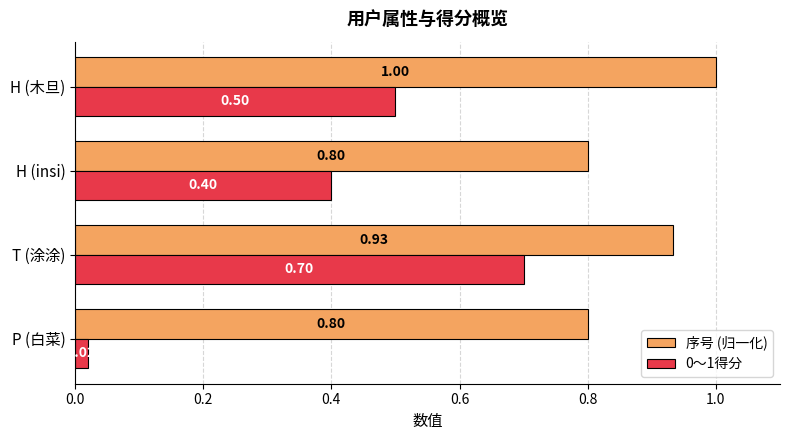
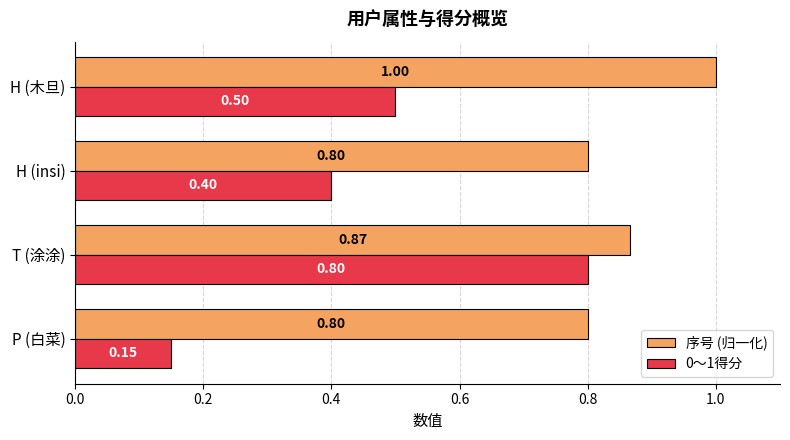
  {
    "序号 (归一化)": {
      "H (木旦)": 1.00,
      "H (insi)": 0.80,
-     "T (涂涂)": 0.93,
+     "T (涂涂)": 0.87,
      "P (白菜)": 0.80
    },
    "0～1得分": {
      "H (木旦)": 0.50,
      "H (insi)": 0.40,
-     "T (涂涂)": 0.70,
-     "P (白菜)": 0.02
+     "T (涂涂)": 0.80,
+     "P (白菜)": 0.15
    }
  }
